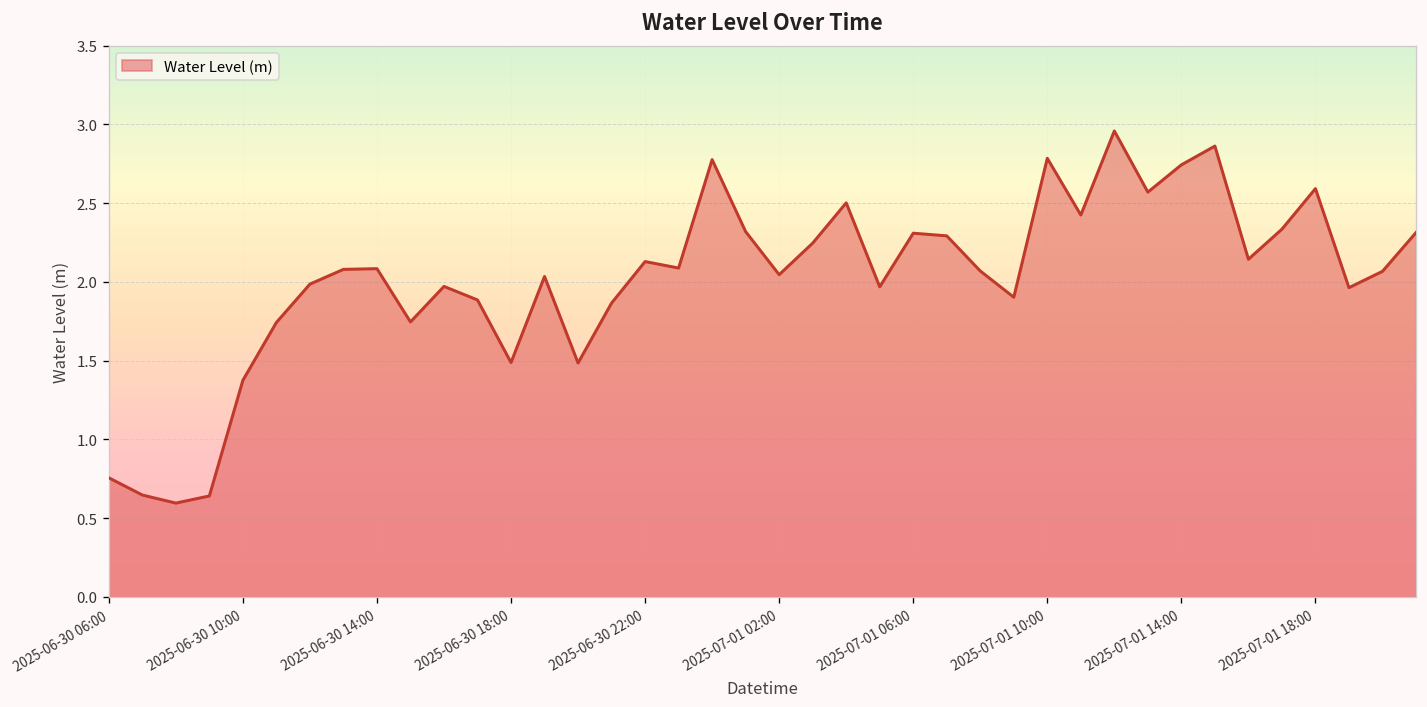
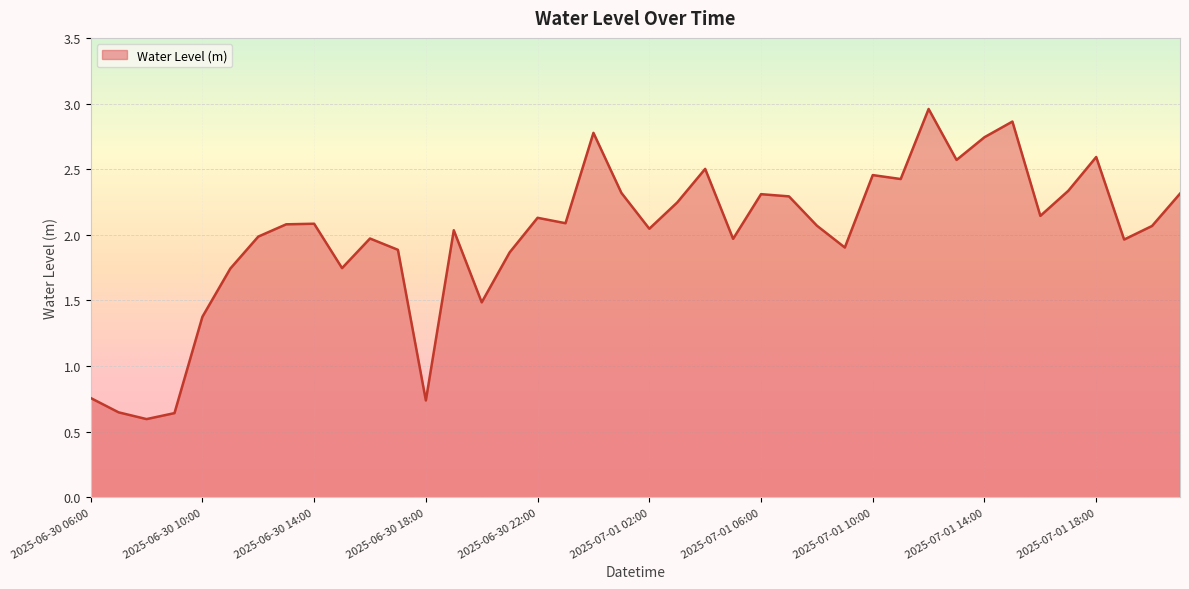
  {
    "2025-06-30 06:00": 0.76,
    "2025-06-30 10:00": 1.38,
    "2025-06-30 14:00": 2.08,
-   "2025-06-30 18:00": 1.49,
+   "2025-06-30 18:00": 0.74,
    "2025-06-30 22:00": 2.13,
    "2025-07-01 02:00": 2.05,
    "2025-07-01 06:00": 2.31,
-   "2025-07-01 10:00": 2.78,
+   "2025-07-01 10:00": 2.45,
    "2025-07-01 14:00": 2.74,
    "2025-07-01 18:00": 2.59
  }
